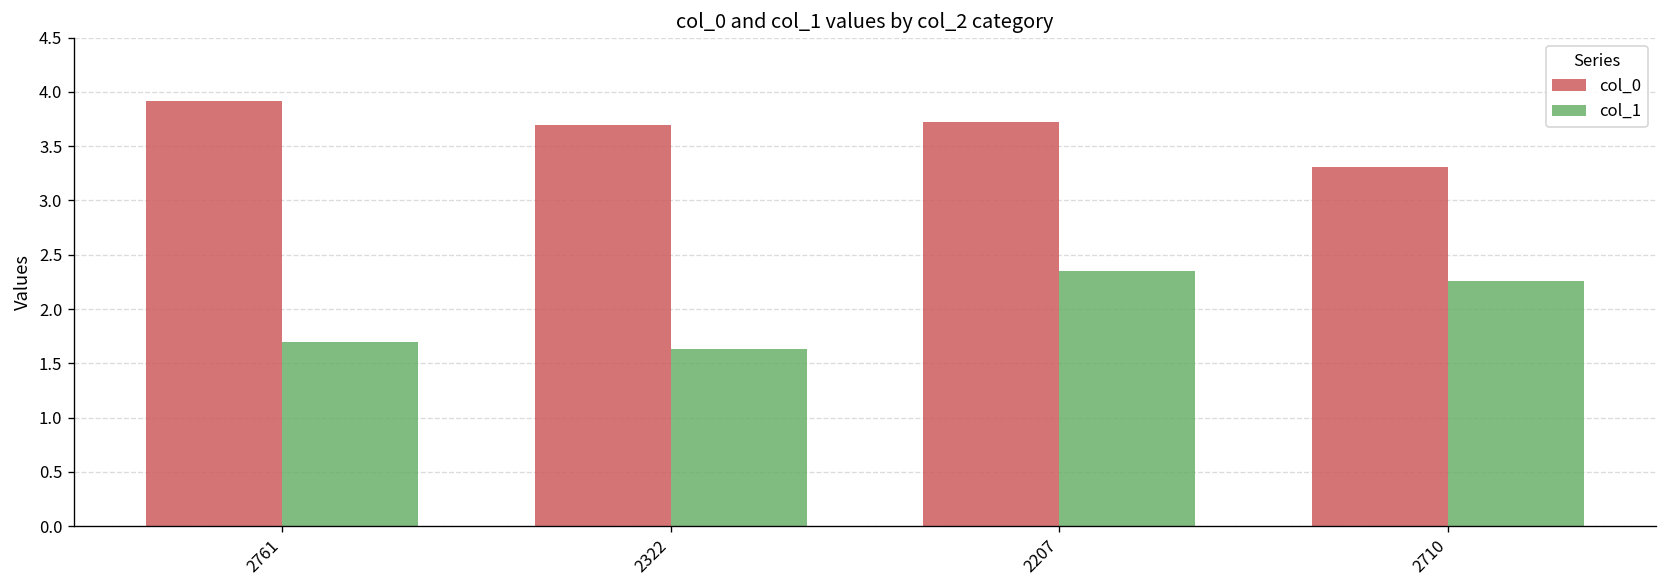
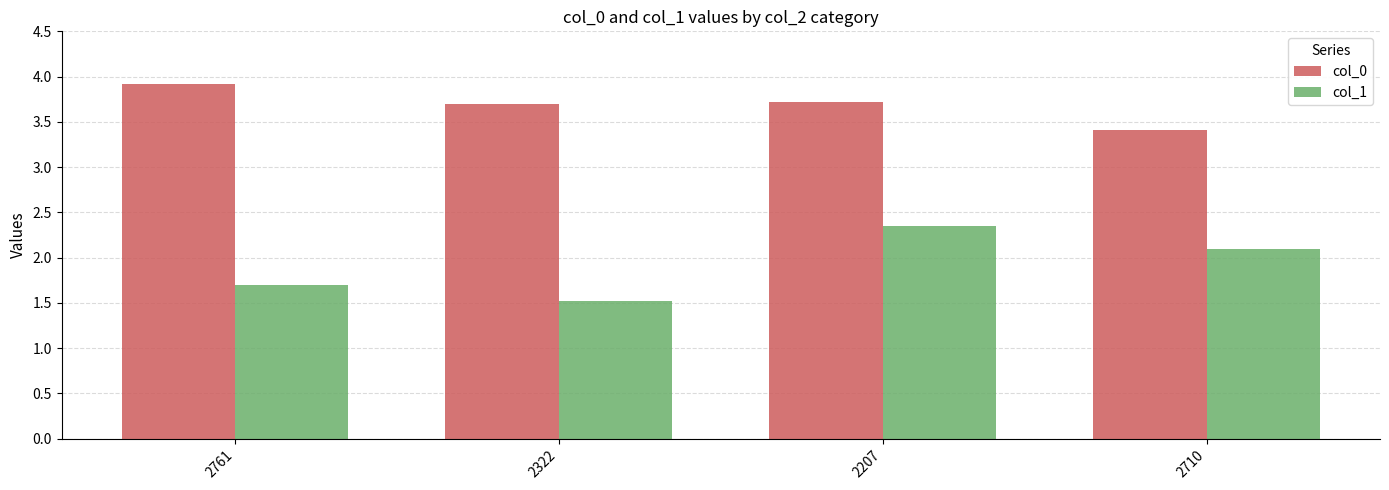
  {
    "col_0": {
      "2761": 3.9,
      "2322": 3.7,
      "2207": 3.7,
-     "2710": 3.3
+     "2710": 3.4
    },
    "col_1": {
      "2761": 1.7,
-     "2322": 1.6,
+     "2322": 1.5,
      "2207": 2.3,
-     "2710": 2.3
+     "2710": 2.1
    }
  }
